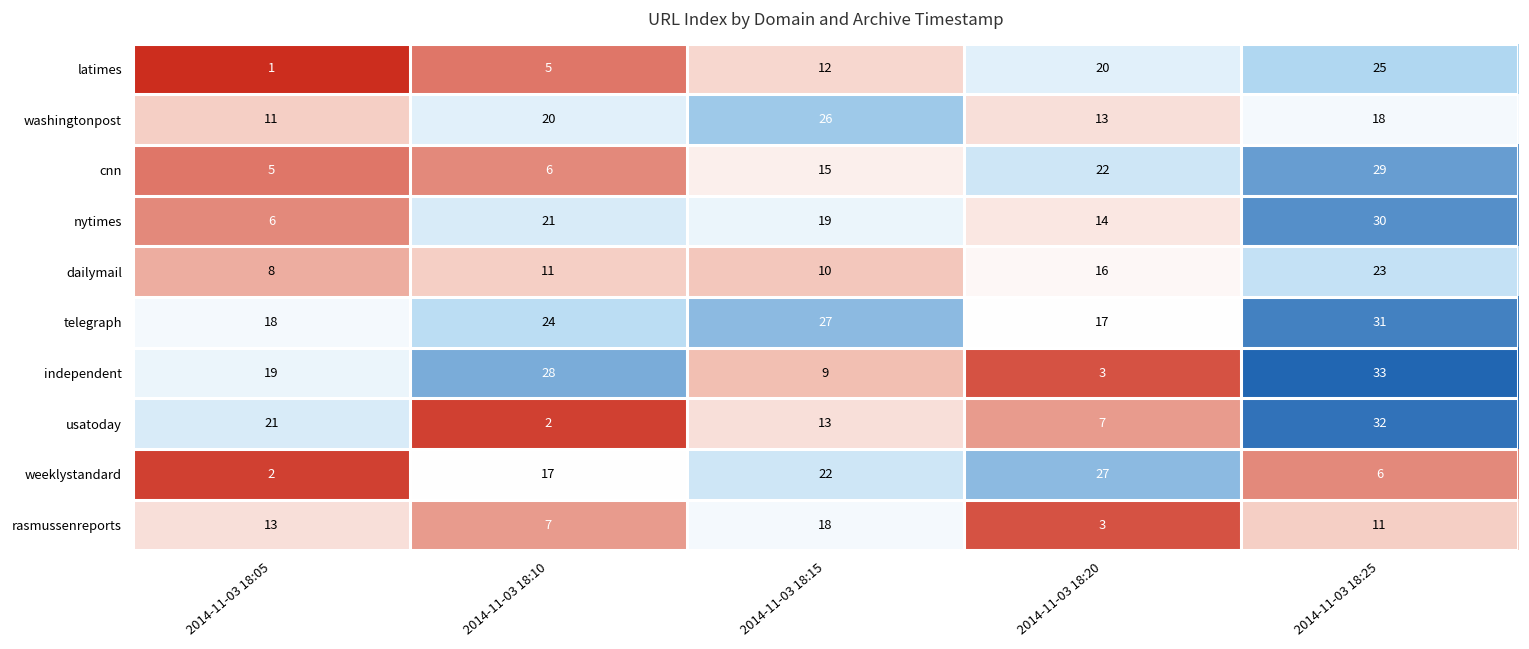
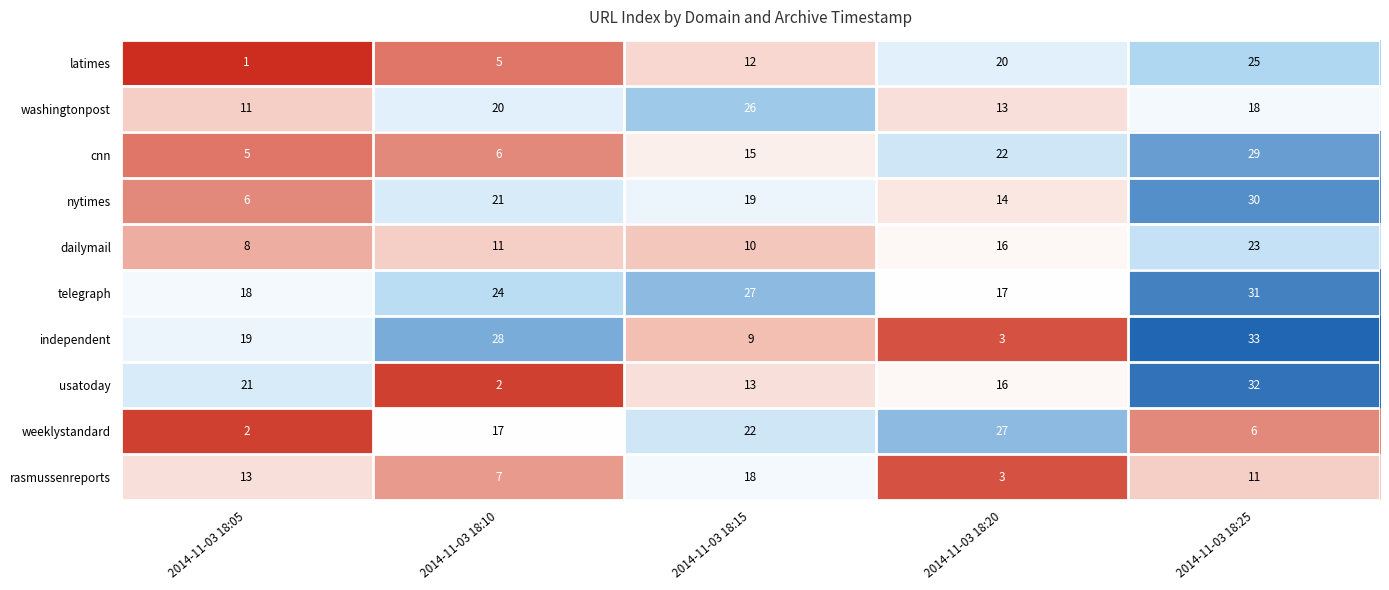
  {
    "latimes": {
      "2014-11-03 18:05": 1,
      "2014-11-03 18:10": 5,
      "2014-11-03 18:15": 12,
      "2014-11-03 18:20": 20,
      "2014-11-03 18:25": 25
    },
    "washingtonpost": {
      "2014-11-03 18:05": 11,
      "2014-11-03 18:10": 20,
      "2014-11-03 18:15": 26,
      "2014-11-03 18:20": 13,
      "2014-11-03 18:25": 18
    },
    "cnn": {
      "2014-11-03 18:05": 5,
      "2014-11-03 18:10": 6,
      "2014-11-03 18:15": 15,
      "2014-11-03 18:20": 22,
      "2014-11-03 18:25": 29
    },
    "nytimes": {
      "2014-11-03 18:05": 6,
      "2014-11-03 18:10": 21,
      "2014-11-03 18:15": 19,
      "2014-11-03 18:20": 14,
      "2014-11-03 18:25": 30
    },
    "dailymail": {
      "2014-11-03 18:05": 8,
      "2014-11-03 18:10": 11,
      "2014-11-03 18:15": 10,
      "2014-11-03 18:20": 16,
      "2014-11-03 18:25": 23
    },
    "telegraph": {
      "2014-11-03 18:05": 18,
      "2014-11-03 18:10": 24,
      "2014-11-03 18:15": 27,
      "2014-11-03 18:20": 17,
      "2014-11-03 18:25": 31
    },
    "independent": {
      "2014-11-03 18:05": 19,
      "2014-11-03 18:10": 28,
      "2014-11-03 18:15": 9,
      "2014-11-03 18:20": 3,
      "2014-11-03 18:25": 33
    },
    "usatoday": {
      "2014-11-03 18:05": 21,
      "2014-11-03 18:10": 2,
      "2014-11-03 18:15": 13,
-     "2014-11-03 18:20": 7,
+     "2014-11-03 18:20": 16,
      "2014-11-03 18:25": 32
    },
    "weeklystandard": {
      "2014-11-03 18:05": 2,
      "2014-11-03 18:10": 17,
      "2014-11-03 18:15": 22,
      "2014-11-03 18:20": 27,
      "2014-11-03 18:25": 6
    },
    "rasmussenreports": {
      "2014-11-03 18:05": 13,
      "2014-11-03 18:10": 7,
      "2014-11-03 18:15": 18,
      "2014-11-03 18:20": 3,
      "2014-11-03 18:25": 11
    }
  }
